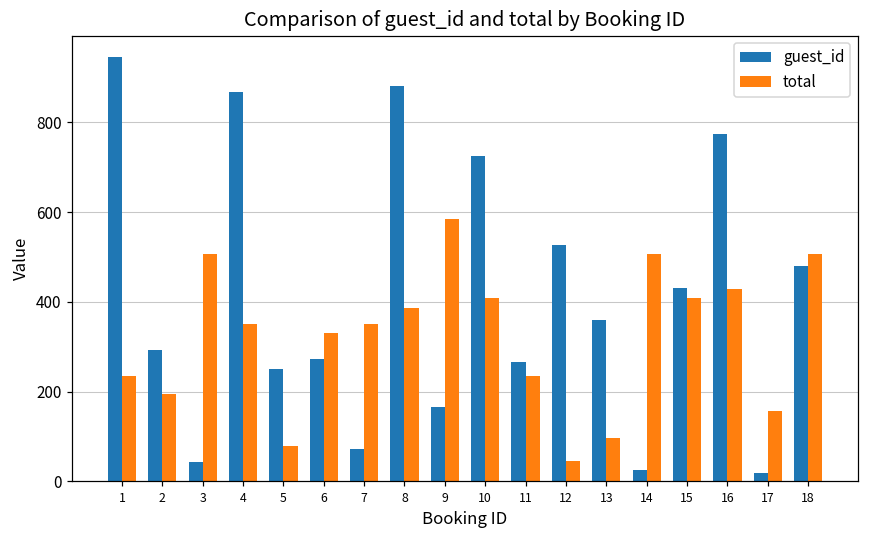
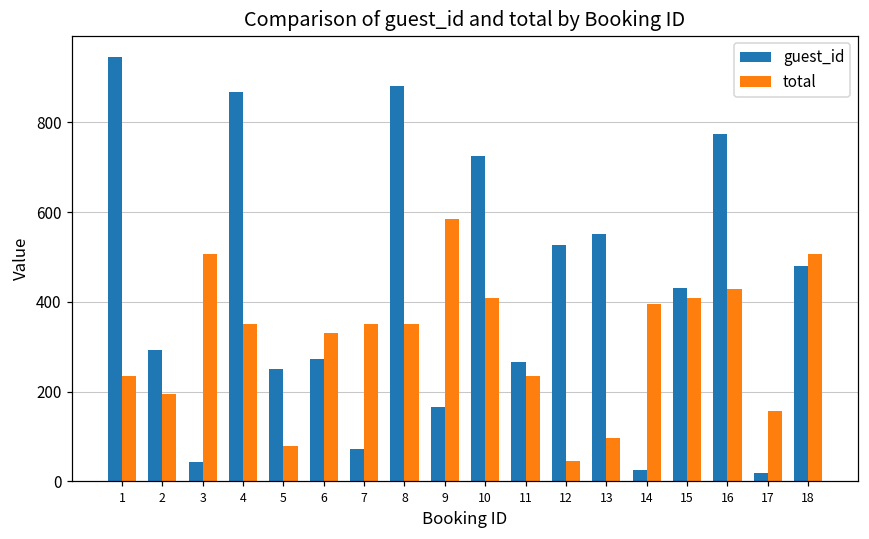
  {
    "guest_id": {
      "1": 950,
      "2": 290,
      "3": 40,
      "4": 870,
      "5": 250,
      "6": 270,
      "7": 70,
      "8": 880,
      "9": 170,
      "10": 720,
      "11": 270,
      "12": 530,
-     "13": 360,
+     "13": 550,
      "14": 30,
      "15": 430,
      "16": 770,
      "17": 20,
      "18": 480
    },
    "total": {
      "1": 230,
      "2": 200,
      "3": 510,
      "4": 350,
      "5": 80,
      "6": 330,
      "7": 350,
-     "8": 390,
+     "8": 350,
      "9": 590,
      "10": 410,
      "11": 230,
      "12": 50,
      "13": 100,
-     "14": 510,
+     "14": 390,
      "15": 410,
      "16": 430,
      "17": 160,
      "18": 510
    }
  }
